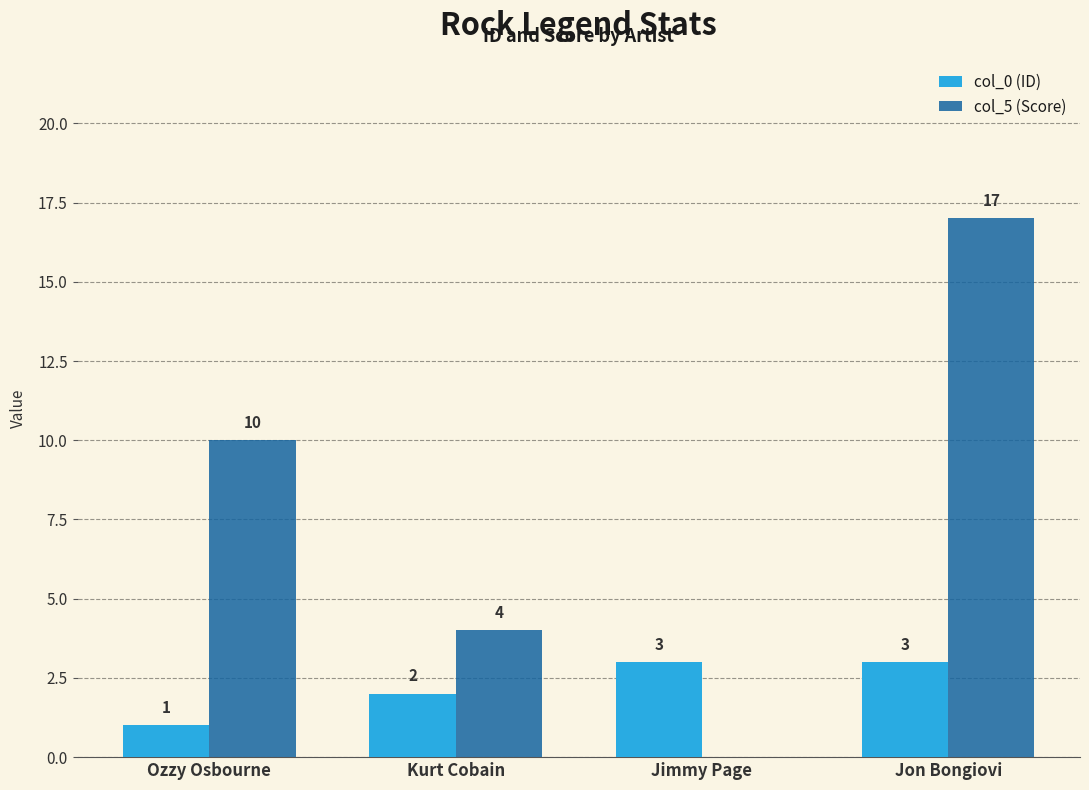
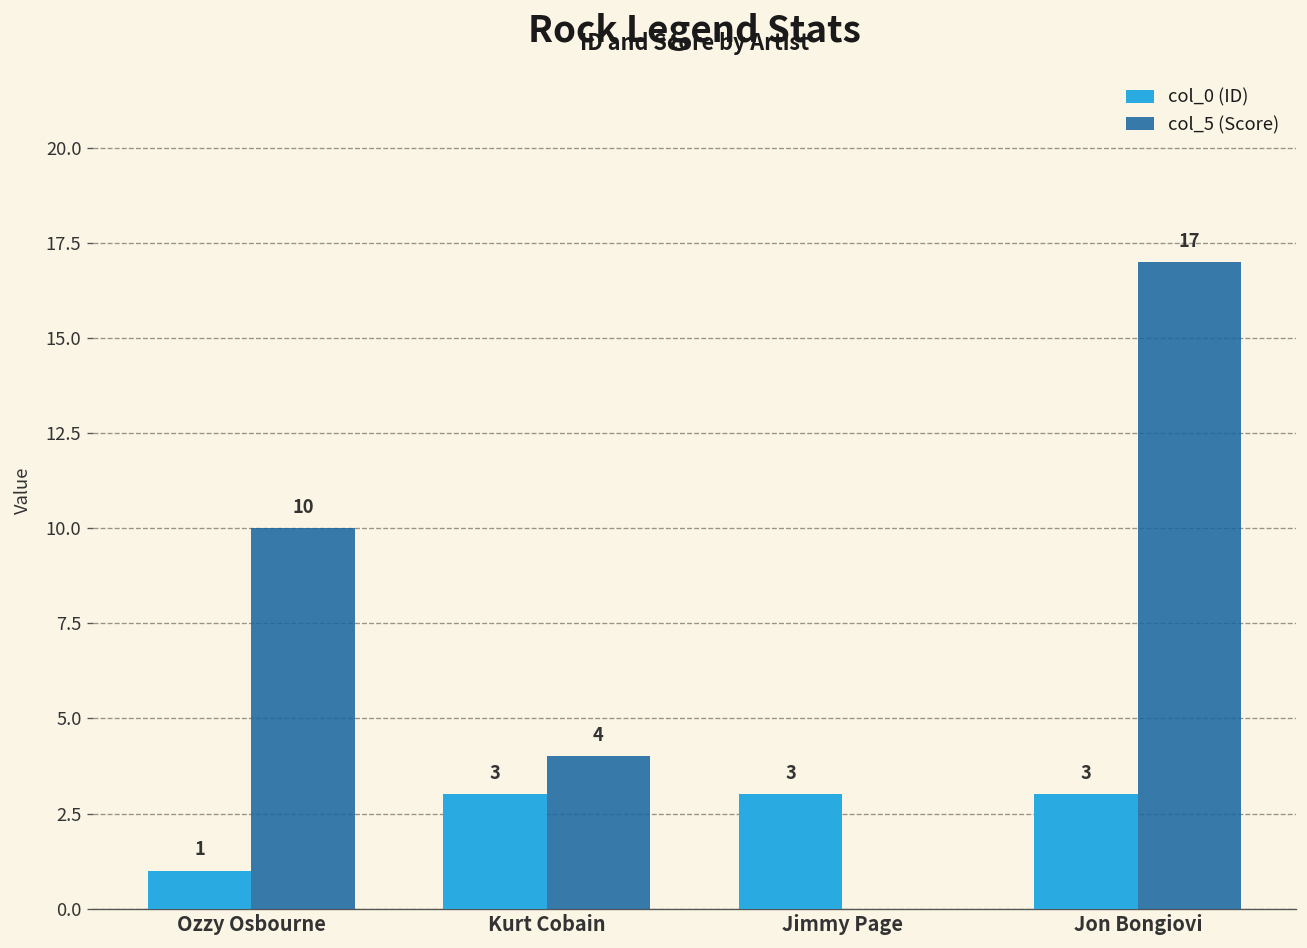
  {
    "col_0 (ID)": {
      "Ozzy Osbourne": 1,
-     "Kurt Cobain": 2,
+     "Kurt Cobain": 3,
      "Jimmy Page": 3,
      "Jon Bongiovi": 3
    },
    "col_5 (Score)": {
      "Ozzy Osbourne": 10,
      "Kurt Cobain": 4,
      "Jon Bongiovi": 17
    }
  }
